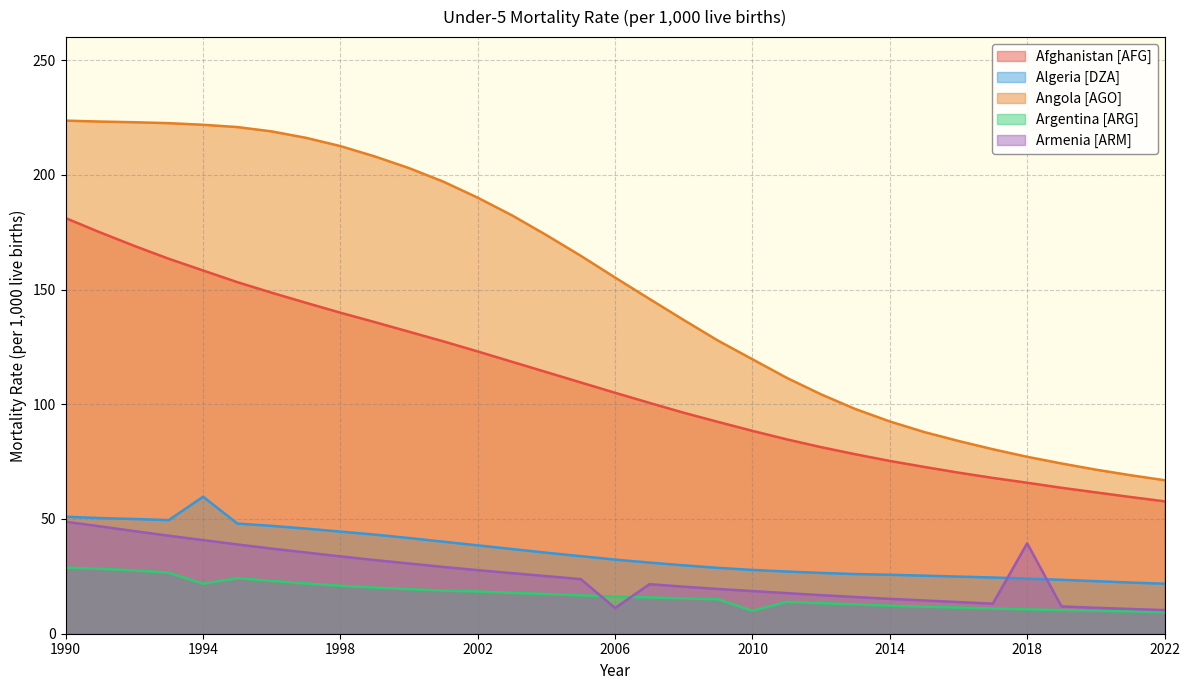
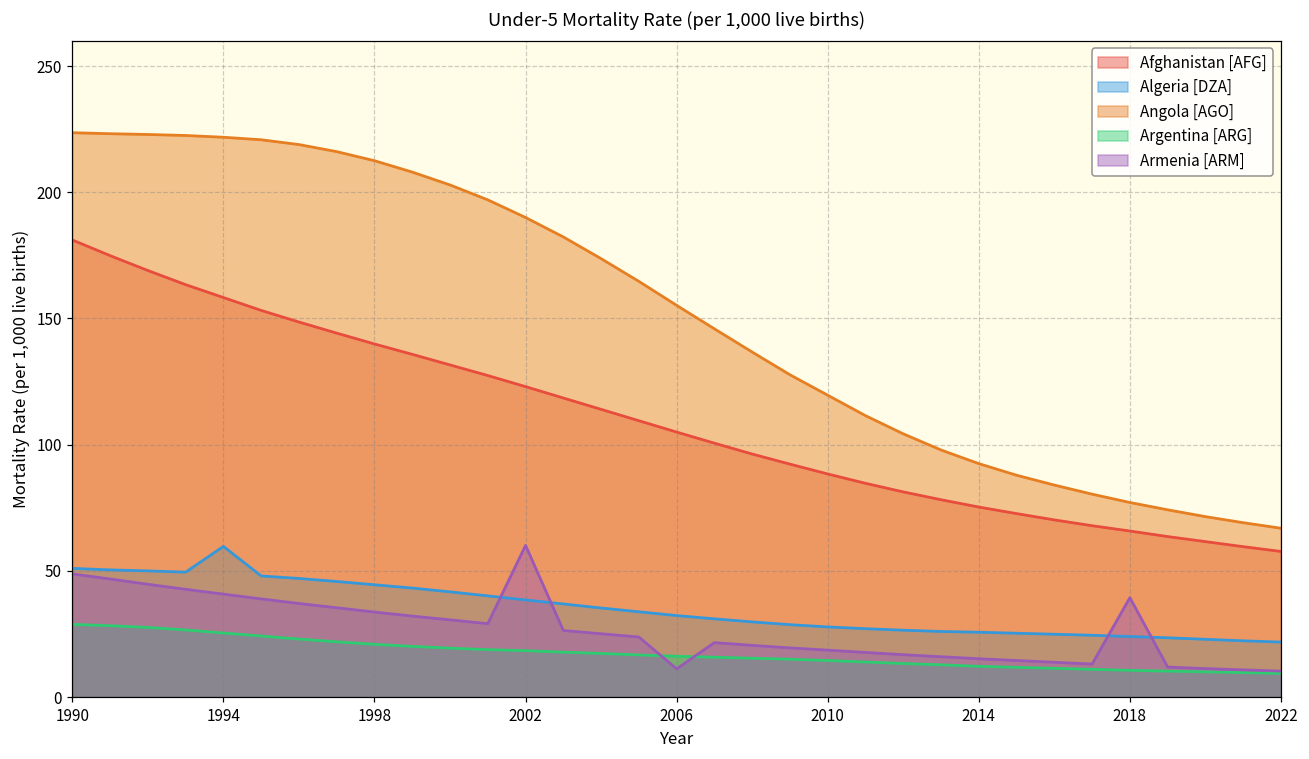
  {
    "Algeria [DZA]": {
      "1990": 51,
      "1994": 60,
      "1998": 45,
      "2002": 39,
      "2006": 32,
      "2010": 28,
      "2014": 26,
      "2018": 24,
      "2022": 22
    },
    "Argentina [ARG]": {
      "1990": 29,
-     "1994": 22,
+     "1994": 25,
      "1998": 21,
      "2002": 18,
      "2006": 16,
-     "2010": 10,
+     "2010": 15,
      "2014": 12,
      "2018": 11
    },
    "Armenia [ARM]": {
      "1990": 49,
      "1994": 41,
      "1998": 34,
-     "2002": 28,
+     "2002": 60,
      "2006": 11,
      "2010": 19,
      "2014": 15,
      "2018": 39
    }
  }
